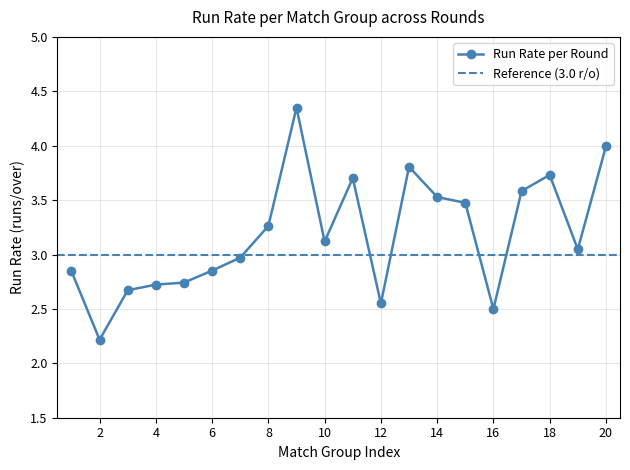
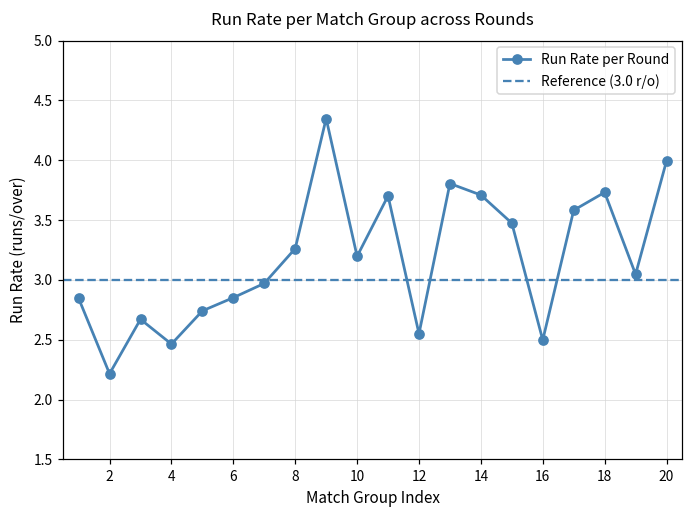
  {
    "2": 2.22,
-   "4": 2.72,
+   "4": 2.46,
    "6": 2.85,
    "8": 3.26,
-   "10": 3.12,
+   "10": 3.20,
    "12": 2.55,
-   "14": 3.53,
+   "14": 3.71,
    "16": 2.50,
    "18": 3.73,
    "20": 3.99
  }
